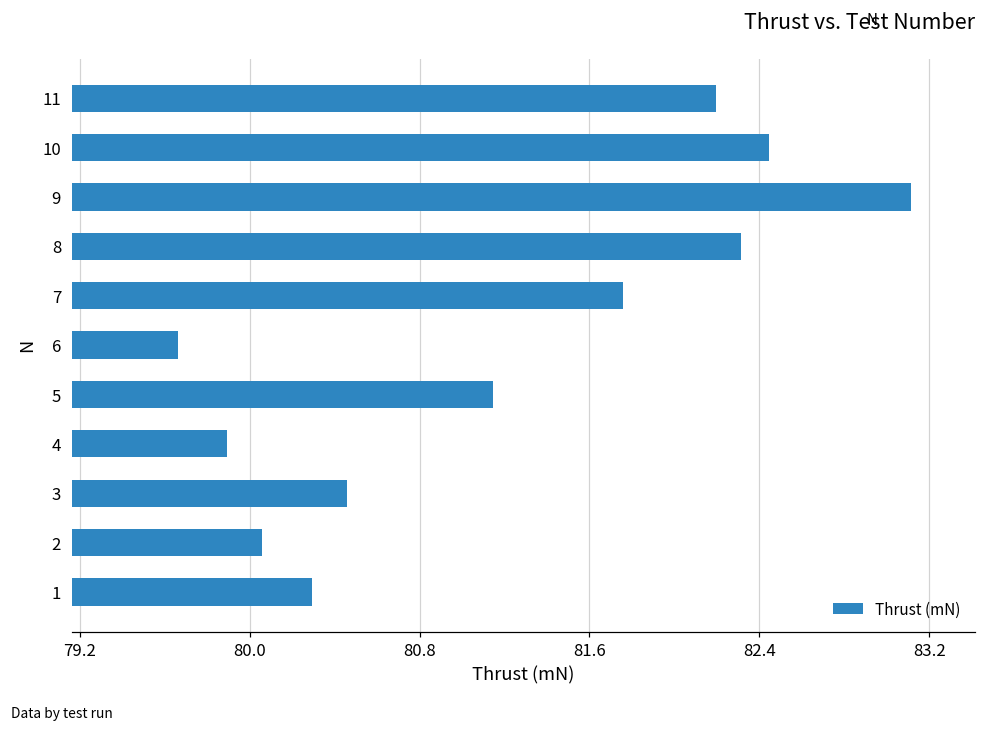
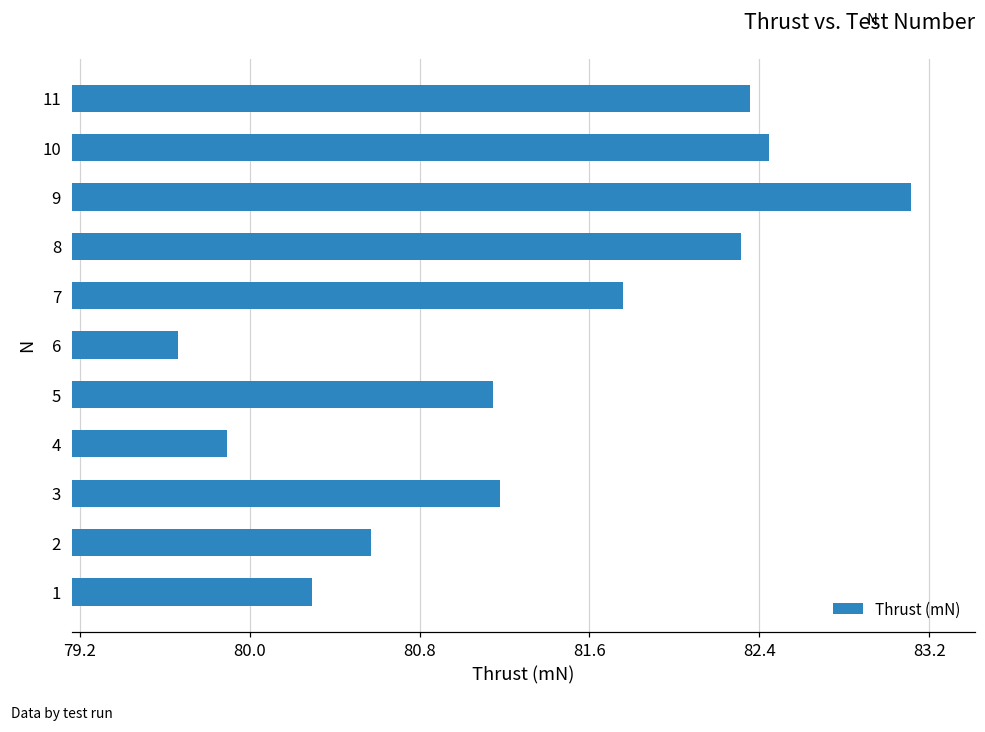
  {
-   "11": 82.20,
+   "11": 82.35,
    "10": 82.45,
    "9": 83.11,
    "8": 82.31,
    "7": 81.76,
    "6": 79.66,
    "5": 81.15,
    "4": 79.89,
-   "3": 80.46,
-   "2": 80.06,
+   "3": 81.18,
+   "2": 80.57,
    "1": 80.29
  }
